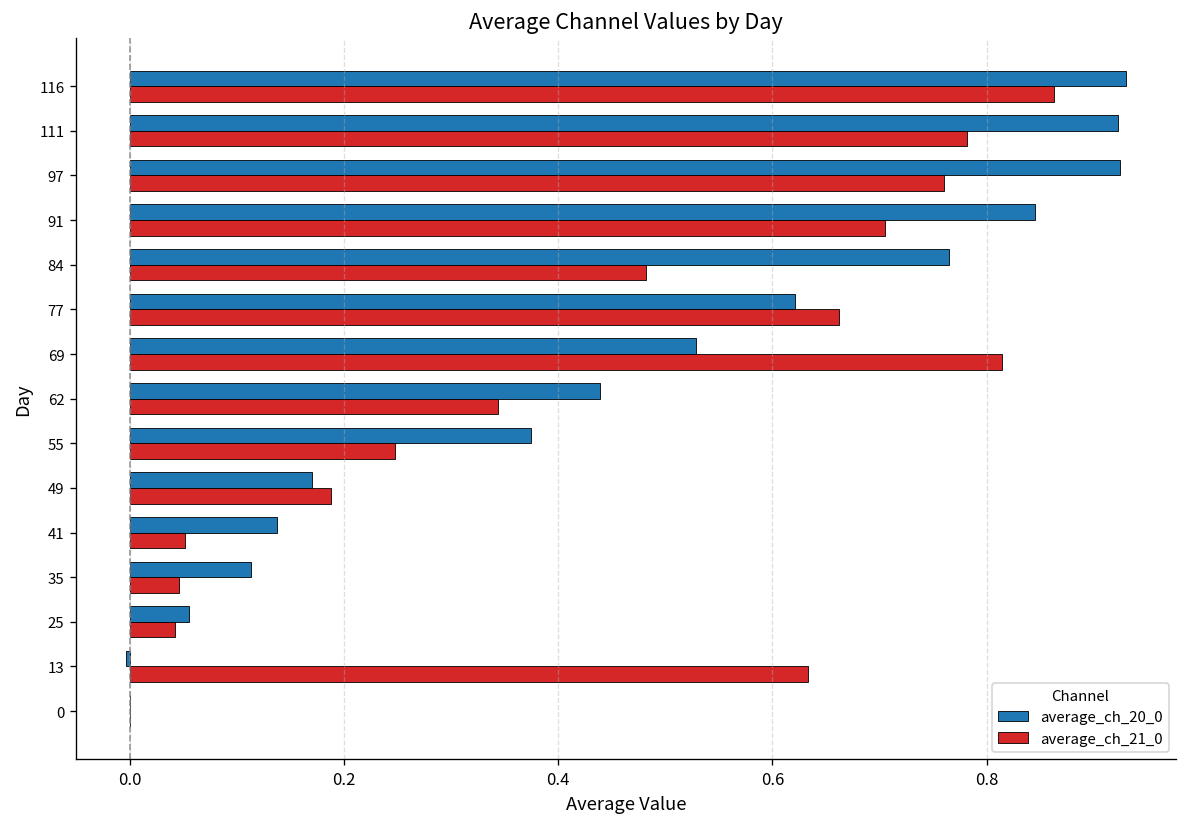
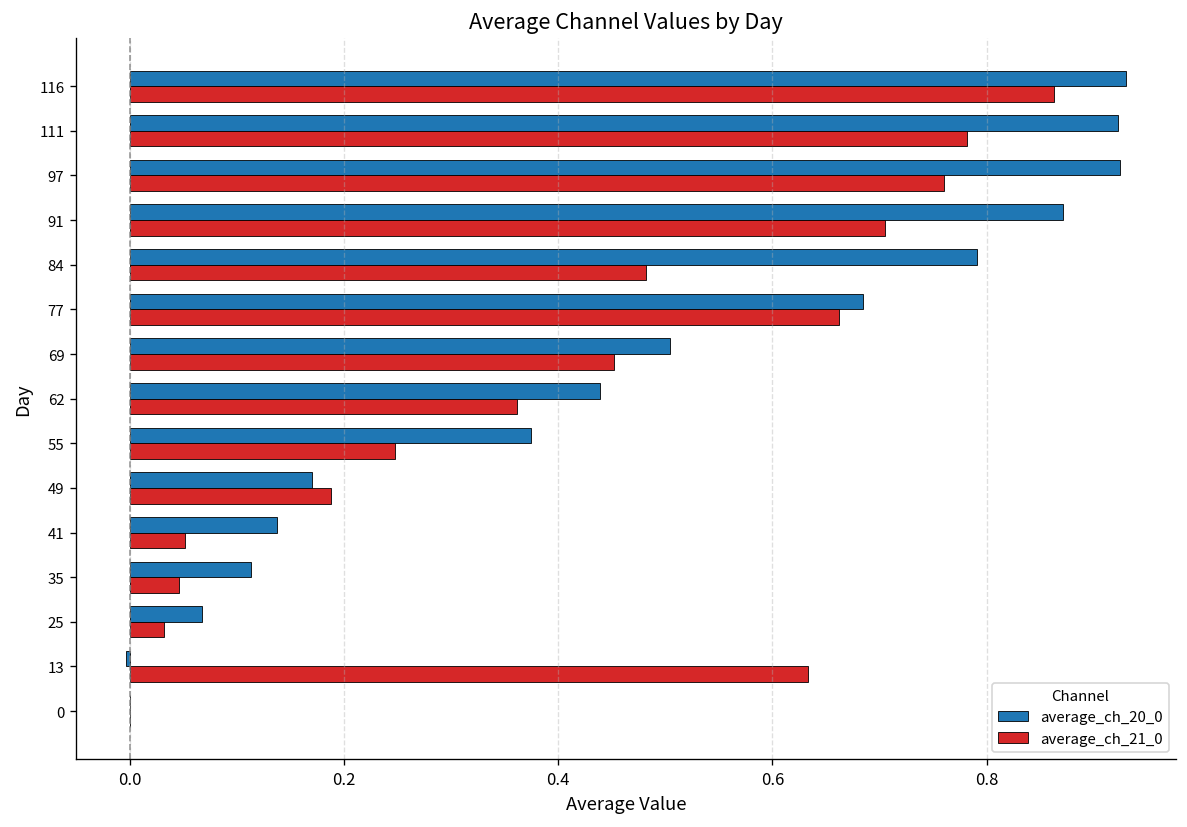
  {
    "average_ch_20_0": {
      "116": 0.93,
      "111": 0.92,
      "97": 0.92,
-     "91": 0.85,
-     "84": 0.76,
-     "77": 0.62,
-     "69": 0.53,
+     "91": 0.87,
+     "84": 0.79,
+     "77": 0.68,
+     "69": 0.50,
      "62": 0.44,
      "55": 0.37,
      "49": 0.17,
      "41": 0.14,
      "35": 0.11,
-     "25": 0.06,
+     "25": 0.07,
      "13": 0.00,
      "0": 0.00
    },
    "average_ch_21_0": {
      "116": 0.86,
      "111": 0.78,
      "97": 0.76,
      "91": 0.70,
      "84": 0.48,
      "77": 0.66,
-     "69": 0.81,
-     "62": 0.34,
+     "69": 0.45,
+     "62": 0.36,
      "55": 0.25,
      "49": 0.19,
      "41": 0.05,
      "35": 0.05,
-     "25": 0.04,
+     "25": 0.03,
      "13": 0.63,
      "0": 0.00
    }
  }
